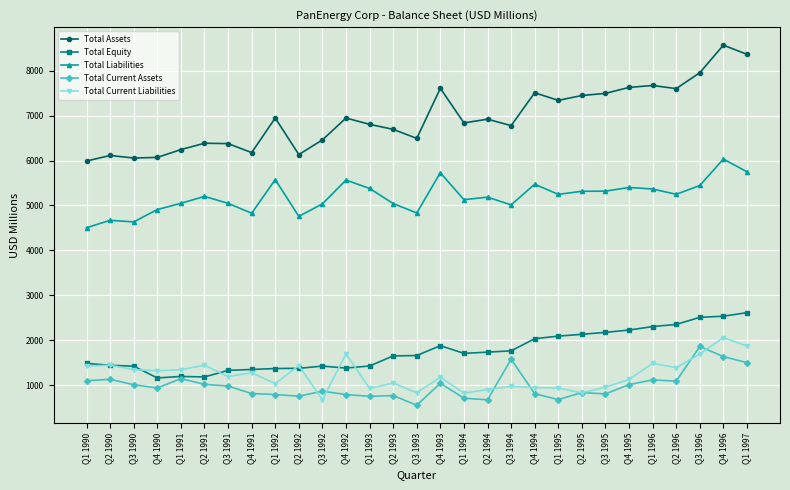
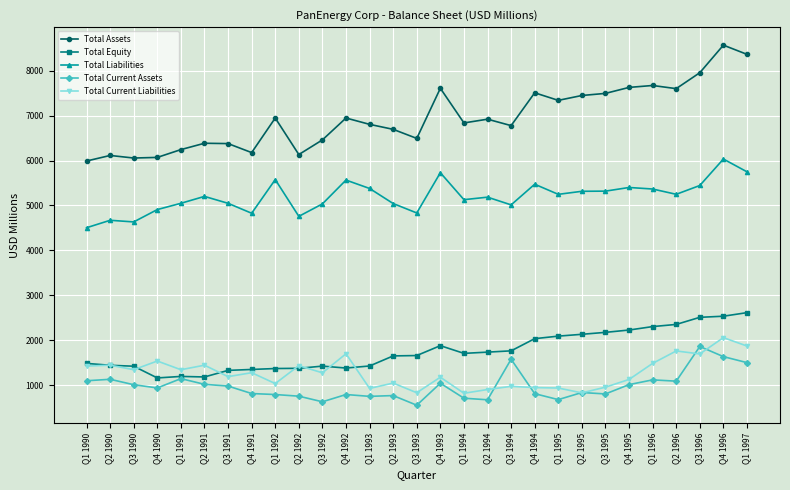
  {
    "Total Current Assets": {
      "Q1 1990": 1100,
      "Q2 1990": 1100,
      "Q3 1990": 1000,
      "Q4 1990": 900,
      "Q2 1991": 1000,
      "Q3 1991": 1000,
      "Q4 1991": 800,
      "Q1 1992": 800,
      "Q2 1992": 800,
-     "Q3 1992": 900,
+     "Q3 1992": 600,
      "Q4 1992": 800,
      "Q1 1993": 800,
      "Q2 1993": 800,
      "Q3 1993": 600,
      "Q4 1993": 1000,
      "Q1 1994": 700,
      "Q2 1994": 700,
      "Q3 1994": 1600,
      "Q4 1994": 800,
      "Q1 1995": 700,
      "Q3 1995": 800,
      "Q4 1995": 1000,
      "Q1 1996": 1100,
      "Q2 1996": 1100,
      "Q3 1996": 1900,
      "Q4 1996": 1600,
      "Q1 1997": 1500
    },
    "Total Current Liabilities": {
      "Q1 1990": 1400,
      "Q3 1990": 1300,
-     "Q4 1990": 1300,
+     "Q4 1990": 1500,
      "Q1 1991": 1300,
      "Q2 1991": 1400,
      "Q3 1991": 1200,
      "Q4 1991": 1300,
      "Q1 1992": 1000,
      "Q2 1992": 1400,
-     "Q3 1992": 700,
+     "Q3 1992": 1300,
      "Q4 1992": 1700,
      "Q1 1993": 900,
      "Q2 1993": 1000,
      "Q3 1993": 800,
      "Q4 1993": 1200,
      "Q1 1994": 800,
      "Q2 1994": 900,
      "Q3 1994": 1000,
      "Q4 1994": 900,
      "Q1 1995": 900,
      "Q3 1995": 1000,
      "Q4 1995": 1100,
      "Q1 1996": 1500,
-     "Q2 1996": 1400,
+     "Q2 1996": 1800,
      "Q3 1996": 1700,
      "Q4 1996": 2100,
      "Q1 1997": 1900
    }
  }
